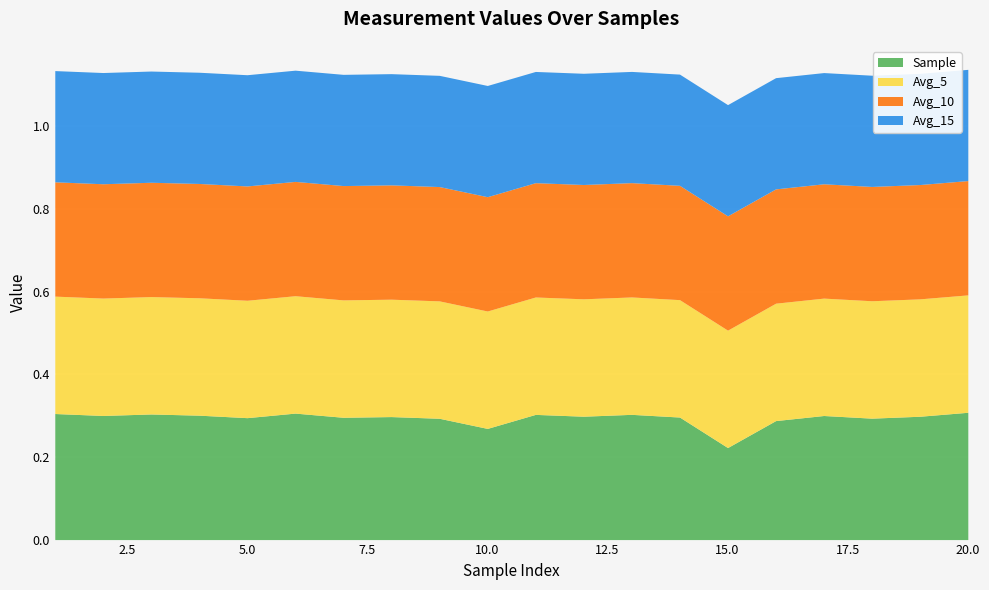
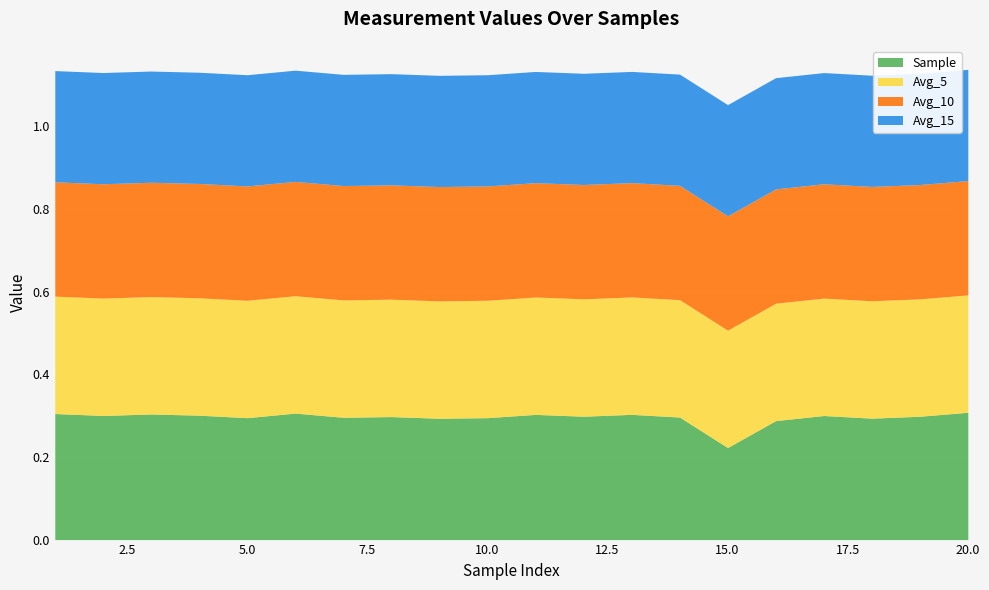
  {
    "Sample": {
      "5.0": 0.29,
-     "10.0": 0.27,
+     "10.0": 0.29,
      "15.0": 0.22,
      "20.0": 0.31
    },
    "Avg_5": {
      "5.0": 0.28,
      "10.0": 0.28,
      "15.0": 0.28,
      "20.0": 0.28
    },
    "Avg_10": {
      "5.0": 0.28,
      "10.0": 0.28,
      "15.0": 0.28,
      "20.0": 0.28
    },
    "Avg_15": {
      "5.0": 0.27,
      "10.0": 0.27,
      "15.0": 0.27,
      "20.0": 0.27
    }
  }
